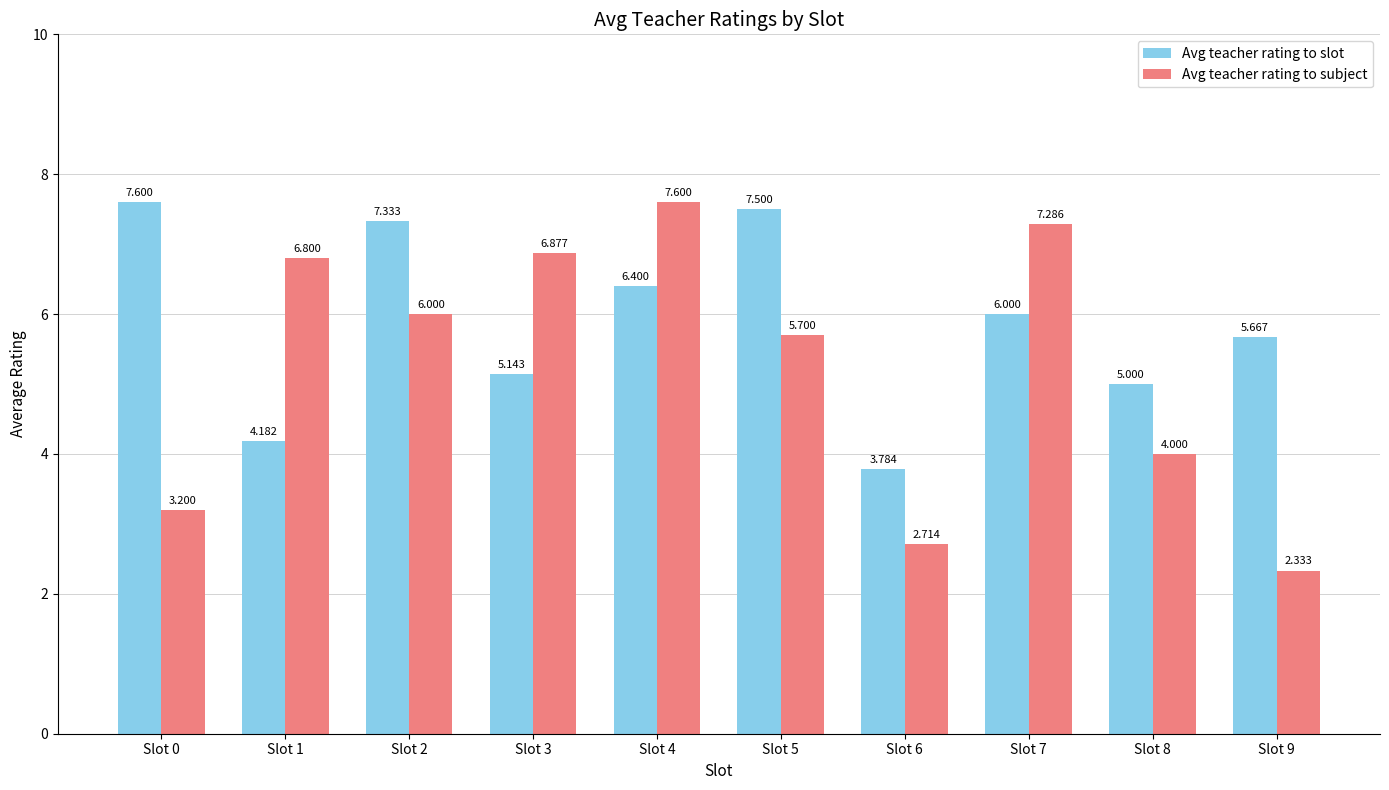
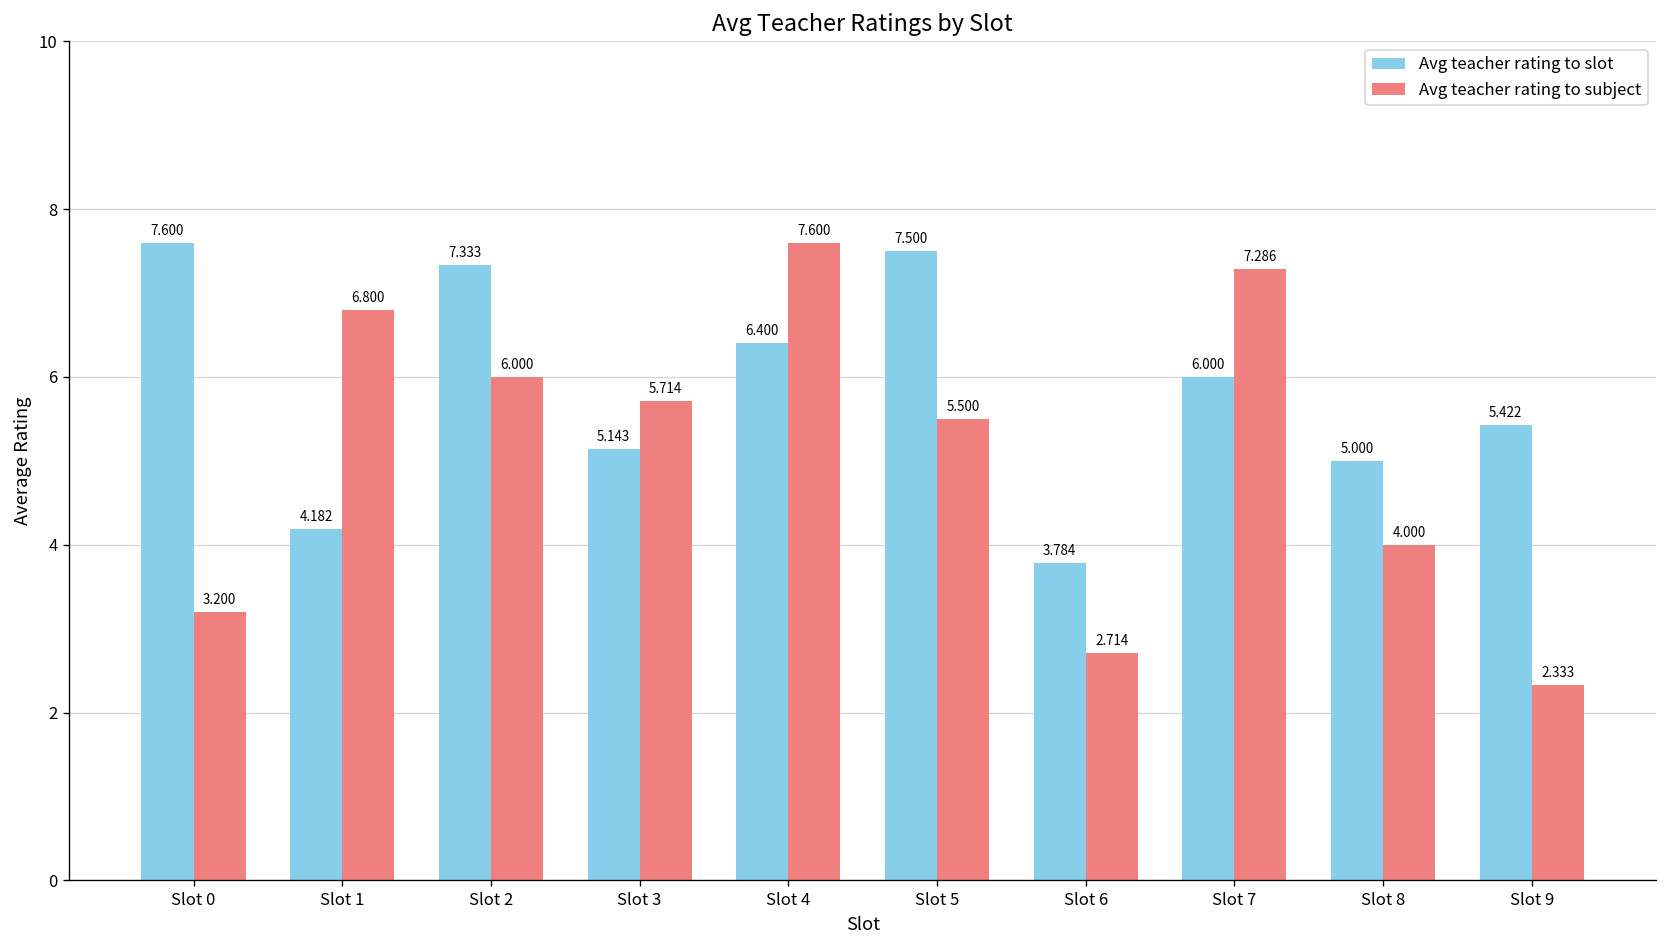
  {
    "Avg teacher rating to slot": {
      "Slot 0": 7.600,
      "Slot 1": 4.182,
      "Slot 2": 7.333,
      "Slot 3": 5.143,
      "Slot 4": 6.400,
      "Slot 5": 7.500,
      "Slot 6": 3.784,
      "Slot 7": 6.000,
      "Slot 8": 5.000,
-     "Slot 9": 5.667
+     "Slot 9": 5.422
    },
    "Avg teacher rating to subject": {
      "Slot 0": 3.200,
      "Slot 1": 6.800,
      "Slot 2": 6.000,
-     "Slot 3": 6.877,
+     "Slot 3": 5.714,
      "Slot 4": 7.600,
-     "Slot 5": 5.700,
+     "Slot 5": 5.500,
      "Slot 6": 2.714,
      "Slot 7": 7.286,
      "Slot 8": 4.000,
      "Slot 9": 2.333
    }
  }
